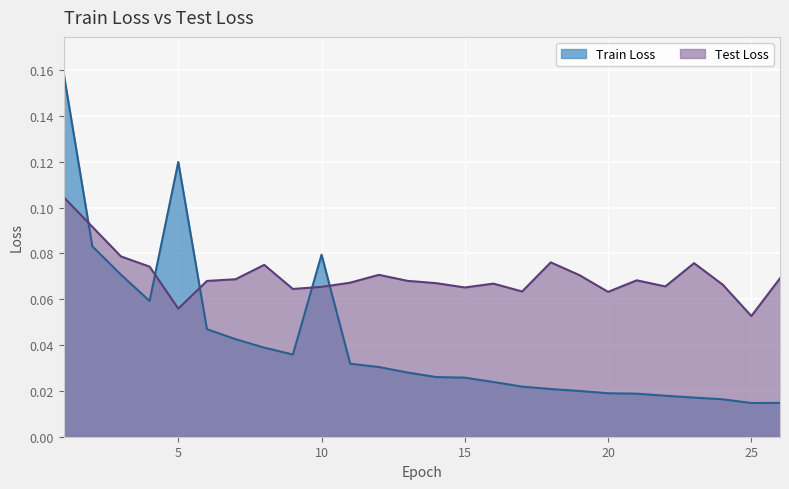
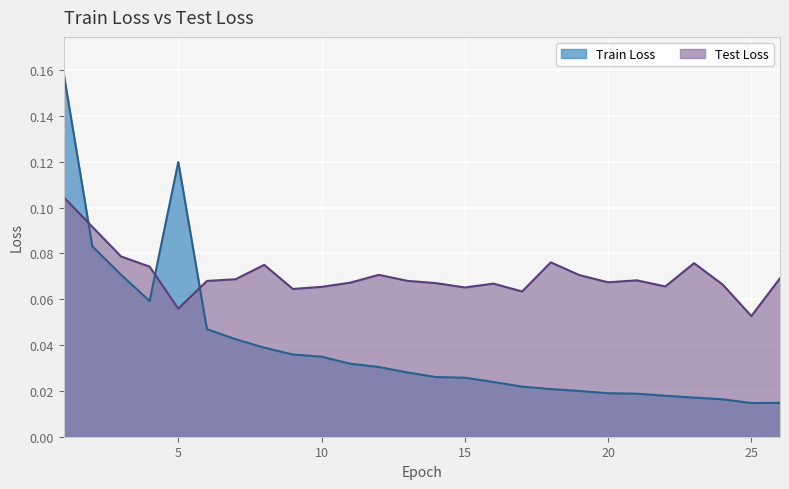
  {
    "Train Loss": {
      "5": 0.120,
-     "10": 0.079,
+     "10": 0.035,
      "15": 0.026,
      "20": 0.019,
      "25": 0.015
    },
    "Test Loss": {
      "5": 0.056,
      "10": 0.065,
      "15": 0.065,
-     "20": 0.063,
+     "20": 0.067,
      "25": 0.053
    }
  }
